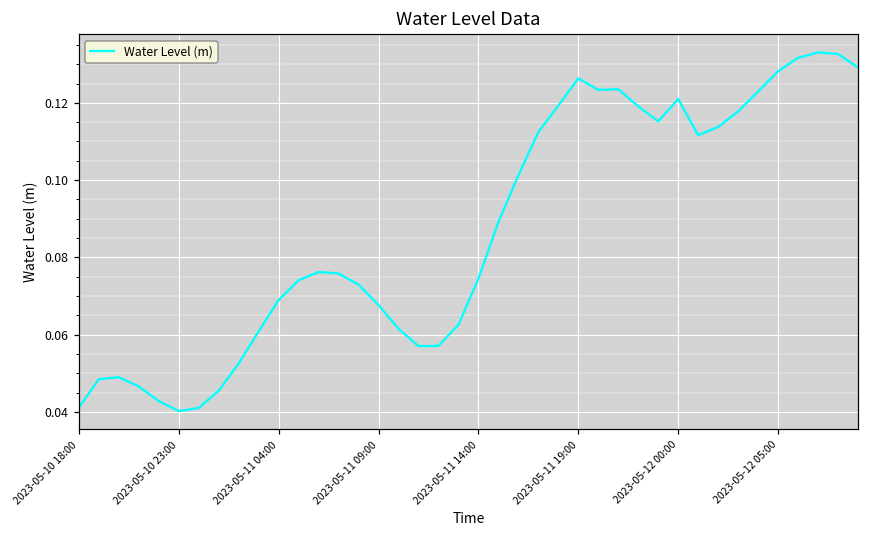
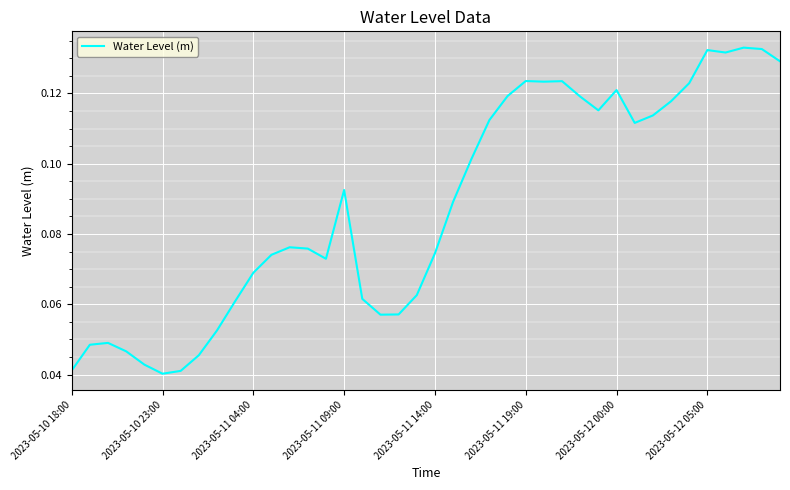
  {
    "2023-05-10 18:00": 0.041,
    "2023-05-10 23:00": 0.040,
    "2023-05-11 04:00": 0.069,
-   "2023-05-11 09:00": 0.068,
+   "2023-05-11 09:00": 0.093,
    "2023-05-11 14:00": 0.074,
-   "2023-05-11 19:00": 0.126,
+   "2023-05-11 19:00": 0.124,
    "2023-05-12 00:00": 0.121,
-   "2023-05-12 05:00": 0.128
+   "2023-05-12 05:00": 0.132
  }
